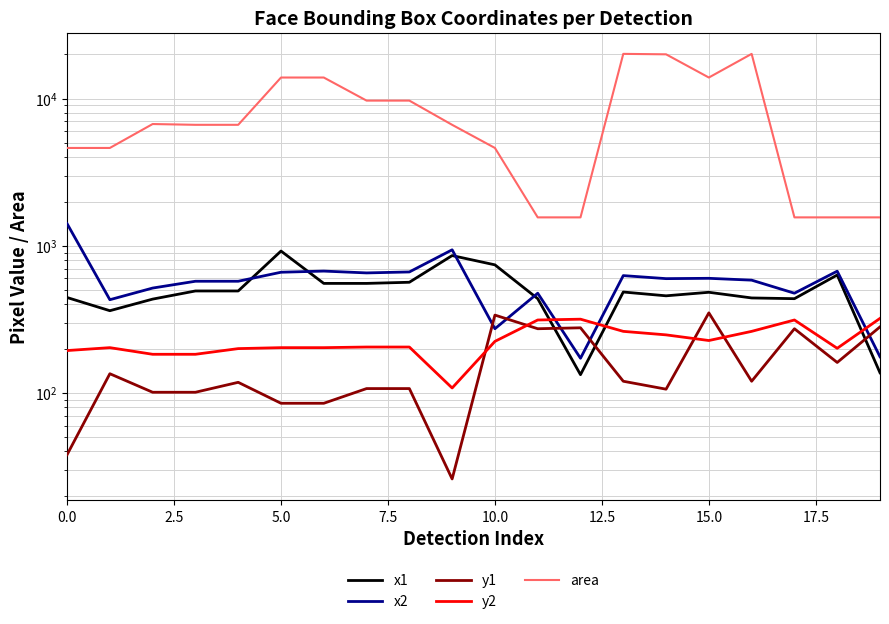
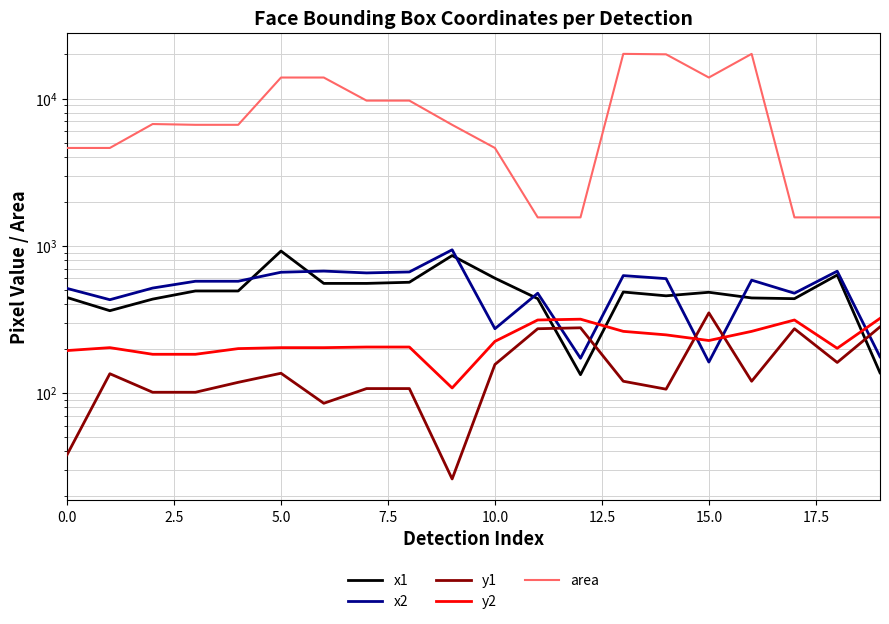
  {
    "x1": {
      "0.0": 450,
      "5.0": 900,
-     "10.0": 700,
+     "10.0": 600,
      "15.0": 480
    },
    "x2": {
-     "0.0": 1400,
+     "0.0": 510,
      "5.0": 700,
      "10.0": 270,
-     "15.0": 600
+     "15.0": 160
    },
    "y1": {
      "0.0": 38,
-     "5.0": 90,
-     "10.0": 340,
+     "5.0": 140,
+     "10.0": 160,
      "15.0": 350
    },
    "y2": {
      "0.0": 190,
      "5.0": 200,
      "10.0": 220,
      "15.0": 230
    },
    "area": {
      "0.0": 4600,
      "5.0": 14000,
      "10.0": 4600,
      "15.0": 14000
    }
  }
